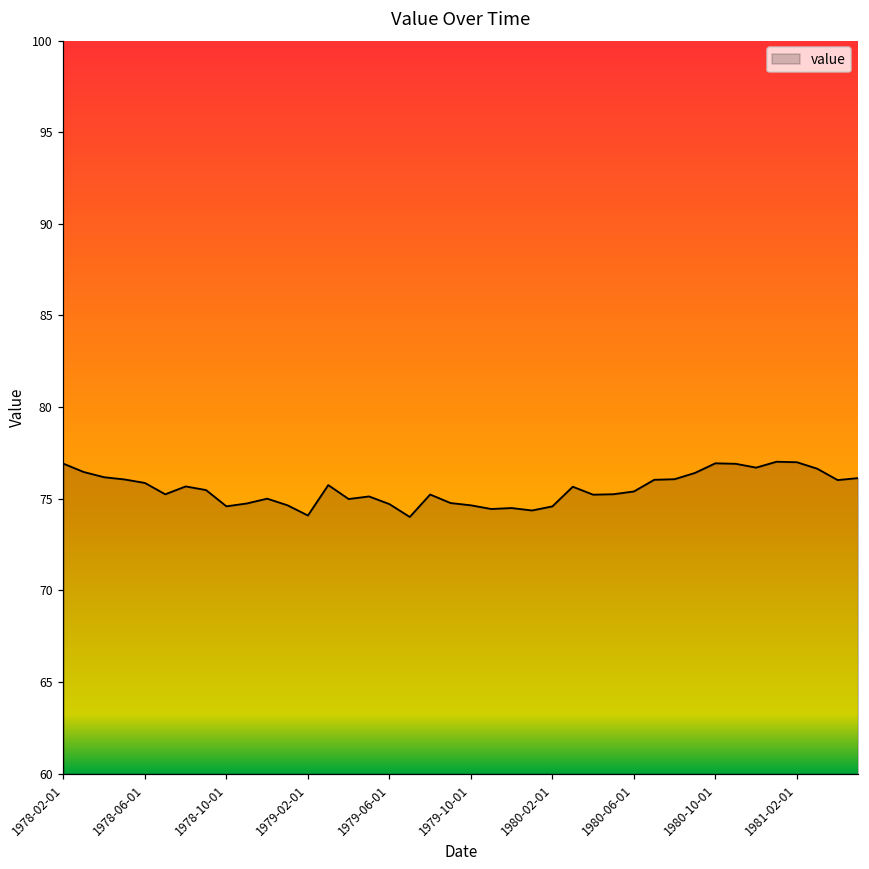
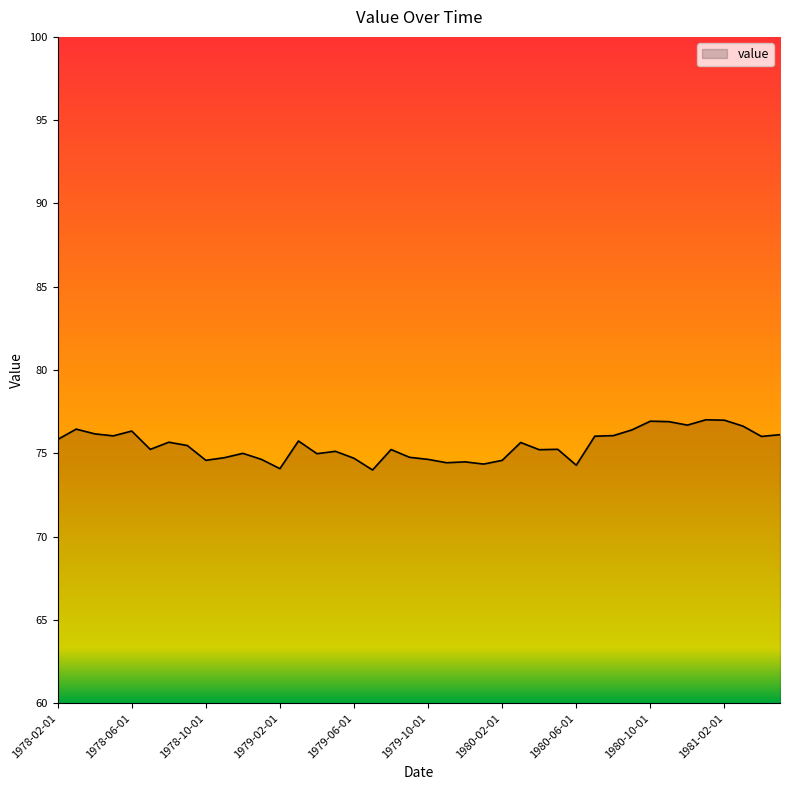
  {
-   "1978-02-01": 76.9,
-   "1978-06-01": 75.9,
+   "1978-02-01": 75.8,
+   "1978-06-01": 76.3,
    "1978-10-01": 74.6,
    "1979-02-01": 74.1,
    "1979-06-01": 74.7,
    "1979-10-01": 74.6,
    "1980-02-01": 74.6,
-   "1980-06-01": 75.4,
+   "1980-06-01": 74.3,
    "1980-10-01": 76.9,
    "1981-02-01": 77.0
  }
